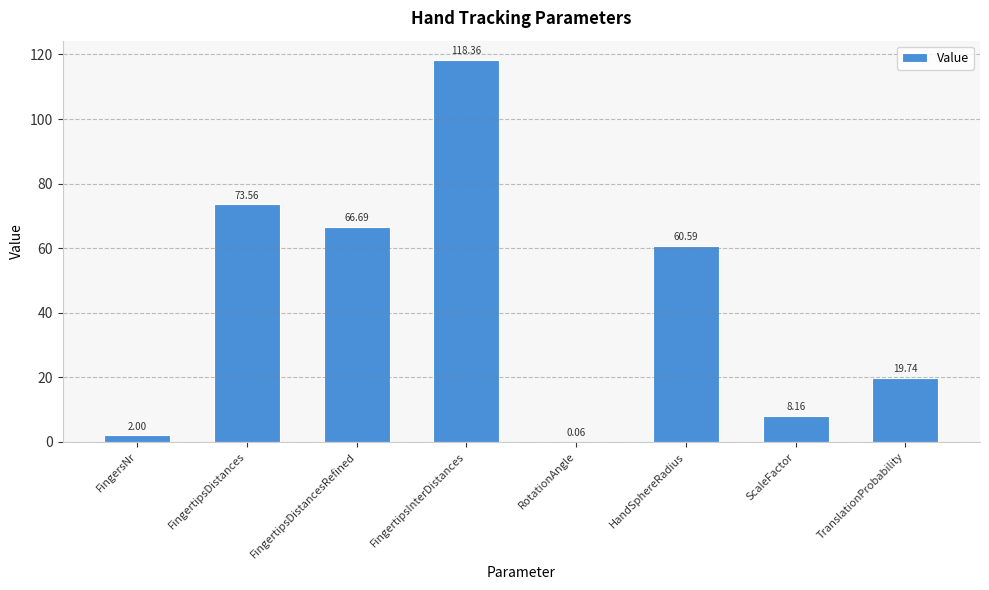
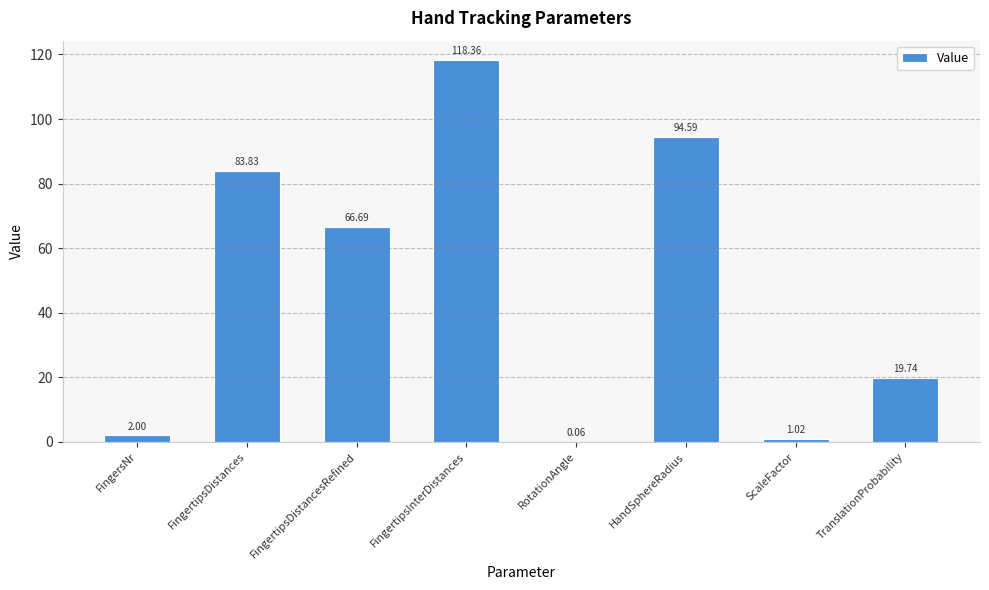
  {
    "FingersNr": 2.00,
-   "FingertipsDistances": 73.56,
+   "FingertipsDistances": 83.83,
    "FingertipsDistancesRefined": 66.69,
    "FingertipsInterDistances": 118.36,
    "RotationAngle": 0.06,
-   "HandSphereRadius": 60.59,
-   "ScaleFactor": 8.16,
+   "HandSphereRadius": 94.59,
+   "ScaleFactor": 1.02,
    "TranslationProbability": 19.74
  }
